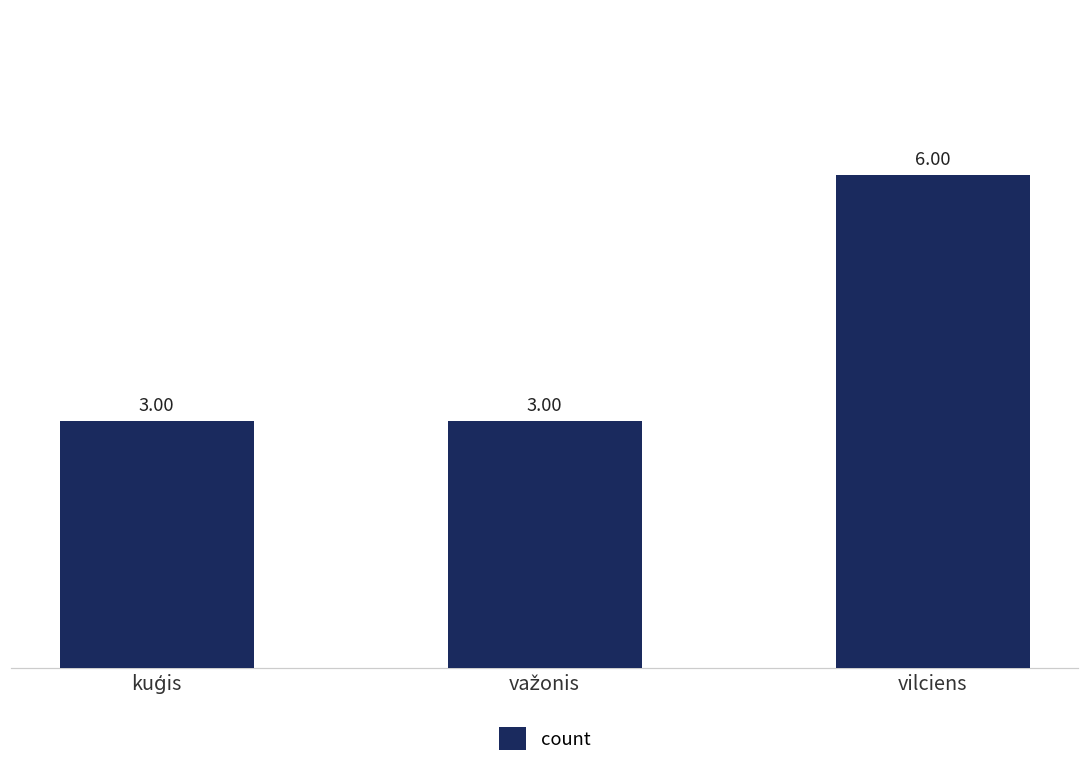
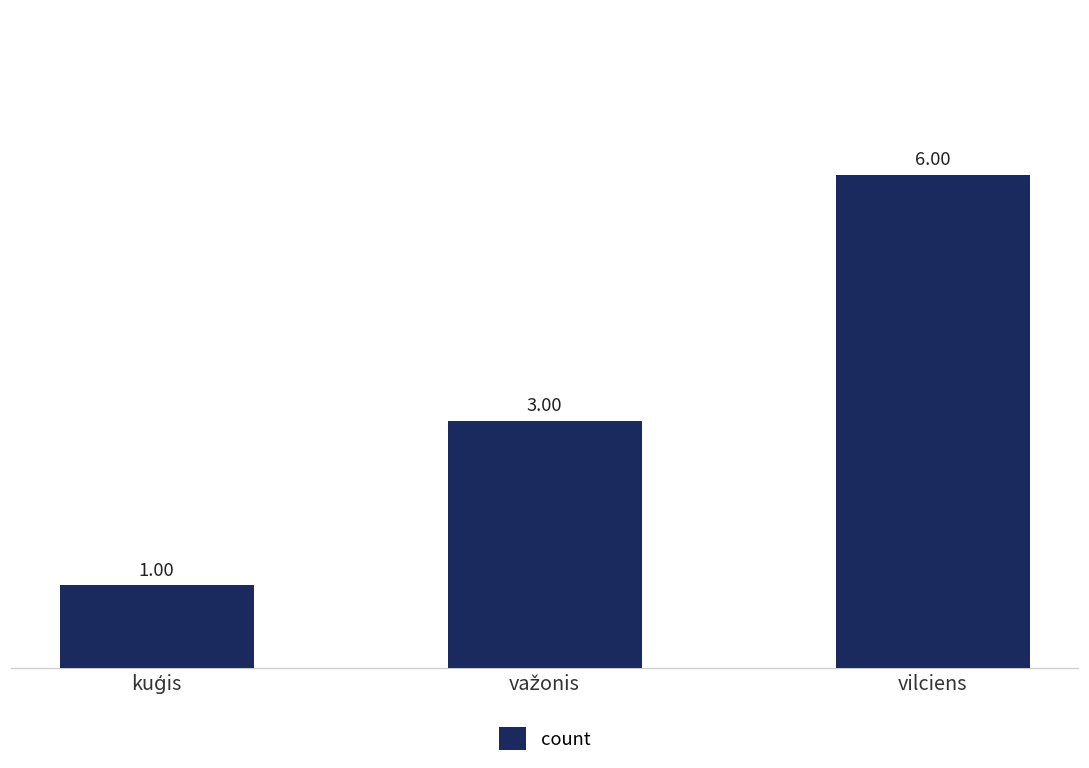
  {
-   "kuģis": 3.00,
+   "kuģis": 1.00,
    "važonis": 3.00,
    "vilciens": 6.00
  }
